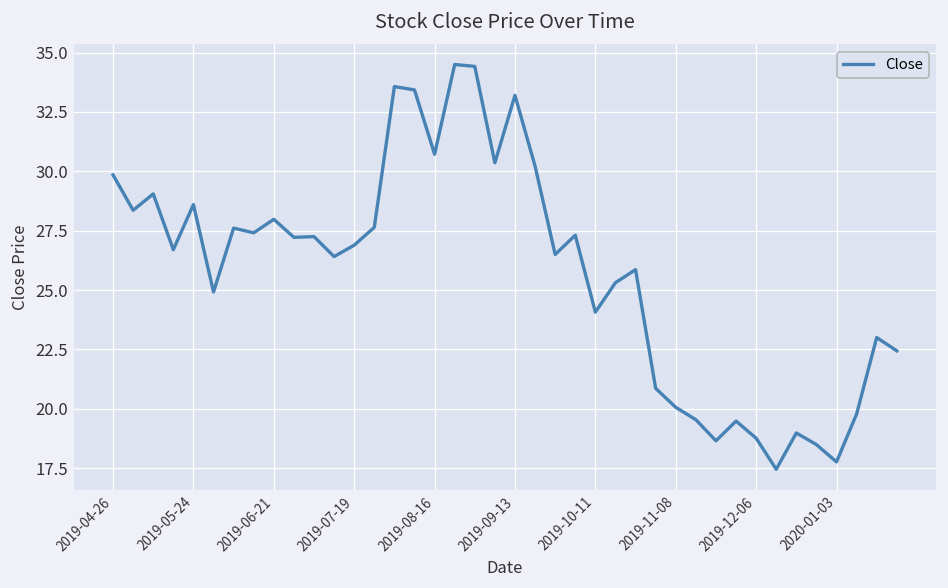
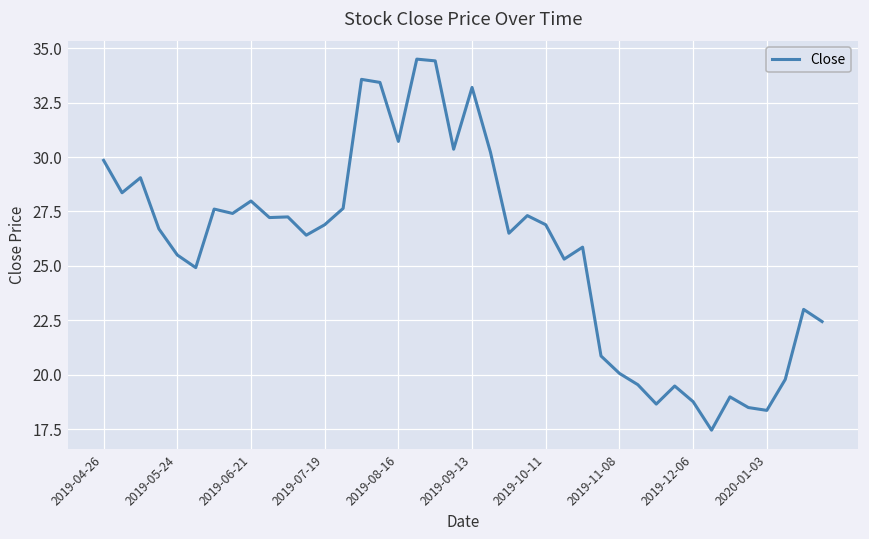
  {
    "2019-04-26": 29.9,
-   "2019-05-24": 28.6,
+   "2019-05-24": 25.5,
    "2019-06-21": 28.0,
    "2019-07-19": 26.9,
    "2019-08-16": 30.7,
    "2019-09-13": 33.2,
-   "2019-10-11": 24.1,
+   "2019-10-11": 26.9,
    "2019-11-08": 20.1,
    "2019-12-06": 18.8,
-   "2020-01-03": 17.8
+   "2020-01-03": 18.4
  }
